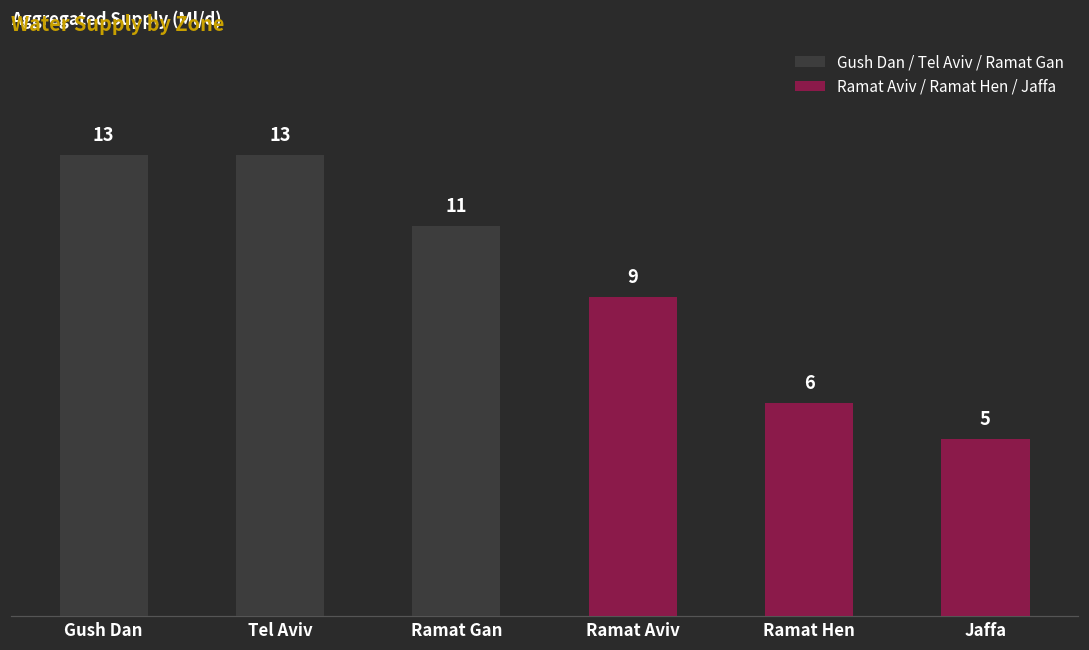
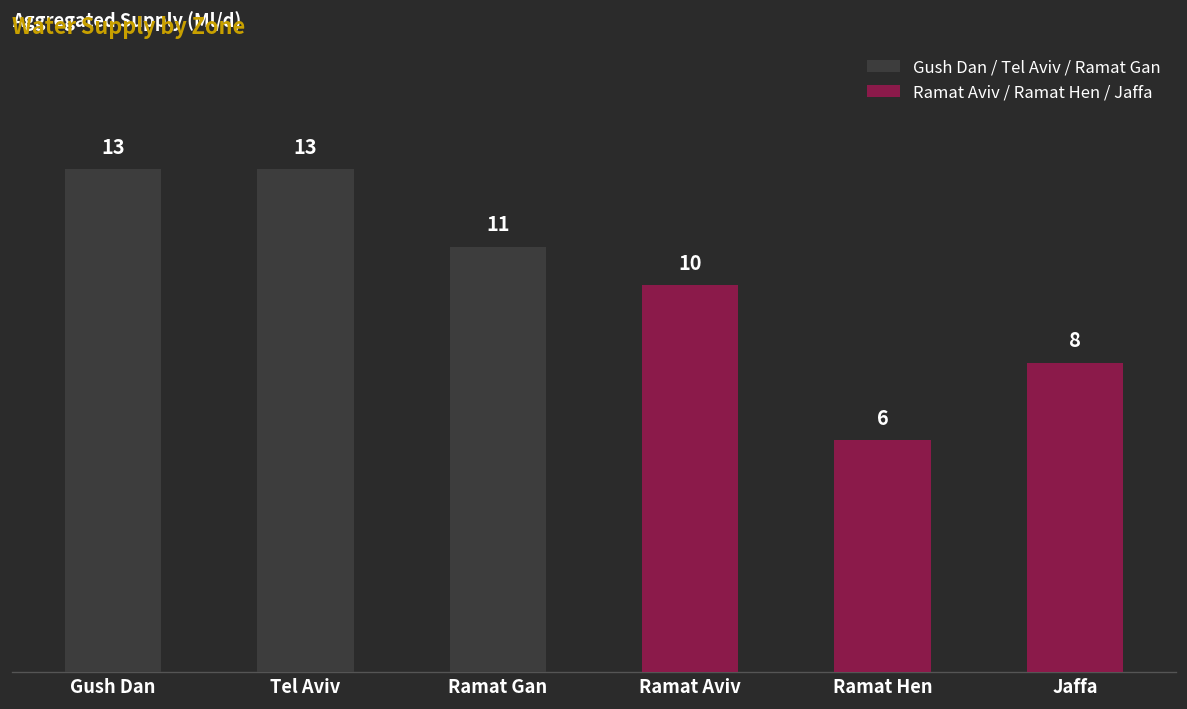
  {
    "Gush Dan": 13,
    "Tel Aviv": 13,
    "Ramat Gan": 11,
-   "Ramat Aviv": 9,
+   "Ramat Aviv": 10,
    "Ramat Hen": 6,
-   "Jaffa": 5
+   "Jaffa": 8
  }
